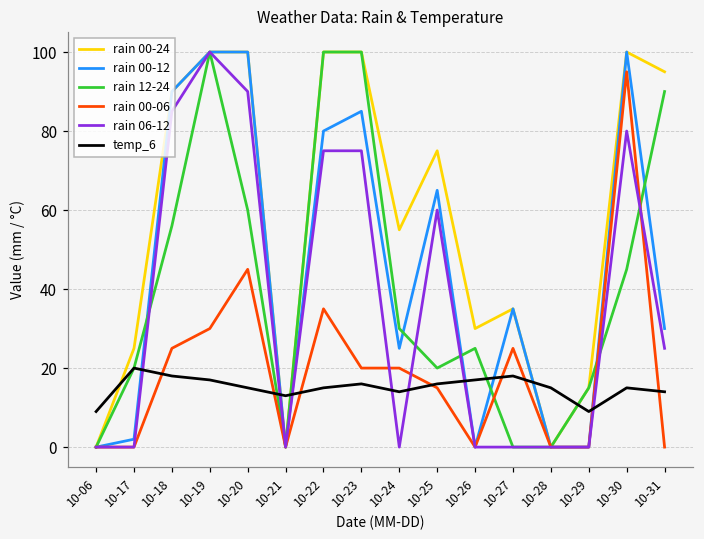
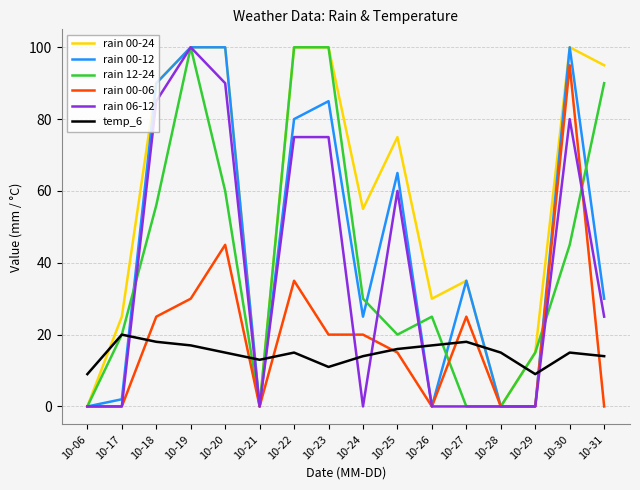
  {
    "rain 00-24": {
      "10-17": 25,
      "10-24": 55,
      "10-25": 75,
      "10-26": 30,
      "10-31": 95
    },
    "rain 00-12": {
      "10-17": 2,
      "10-22": 80,
      "10-23": 85,
      "10-24": 25,
      "10-25": 65,
      "10-31": 30
    },
    "rain 12-24": {
      "10-18": 56,
      "10-20": 60,
      "10-24": 30,
      "10-25": 20,
      "10-26": 25,
      "10-30": 45,
      "10-31": 90
    },
    "rain 00-06": {
      "10-18": 25,
      "10-19": 30,
      "10-20": 45,
      "10-22": 35,
      "10-23": 20,
      "10-24": 20,
      "10-25": 15,
      "10-27": 25,
      "10-30": 95,
      "10-31": 0
    },
    "rain 06-12": {
      "10-20": 90,
      "10-22": 75,
      "10-23": 75,
      "10-24": 0,
      "10-25": 60,
      "10-30": 80,
      "10-31": 25
    },
    "temp_6": {
      "10-06": 9,
      "10-18": 18,
      "10-19": 17,
      "10-20": 15,
      "10-21": 13,
      "10-22": 15,
-     "10-23": 16,
+     "10-23": 11,
      "10-24": 14,
      "10-25": 16,
      "10-26": 17,
      "10-27": 18,
      "10-28": 15,
      "10-29": 9,
      "10-30": 15,
      "10-31": 14
    }
  }
